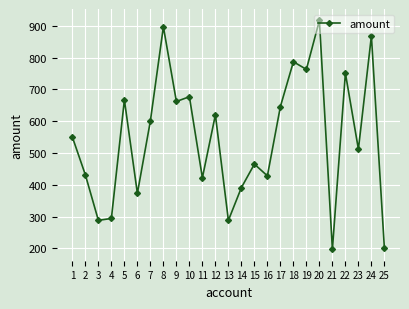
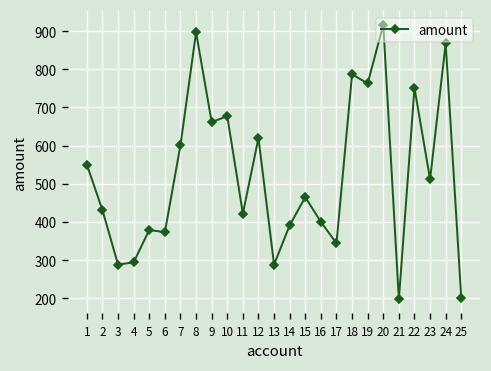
  {
    "1": 550,
    "2": 430,
    "3": 290,
    "4": 290,
-   "5": 670,
+   "5": 380,
    "6": 370,
    "7": 600,
    "8": 900,
    "9": 660,
    "10": 680,
    "11": 420,
    "12": 620,
    "13": 290,
    "14": 390,
    "15": 470,
-   "16": 430,
-   "17": 650,
+   "16": 400,
+   "17": 340,
    "18": 790,
    "19": 760,
    "21": 200,
    "22": 750,
    "23": 510,
    "24": 870,
    "25": 200
  }
